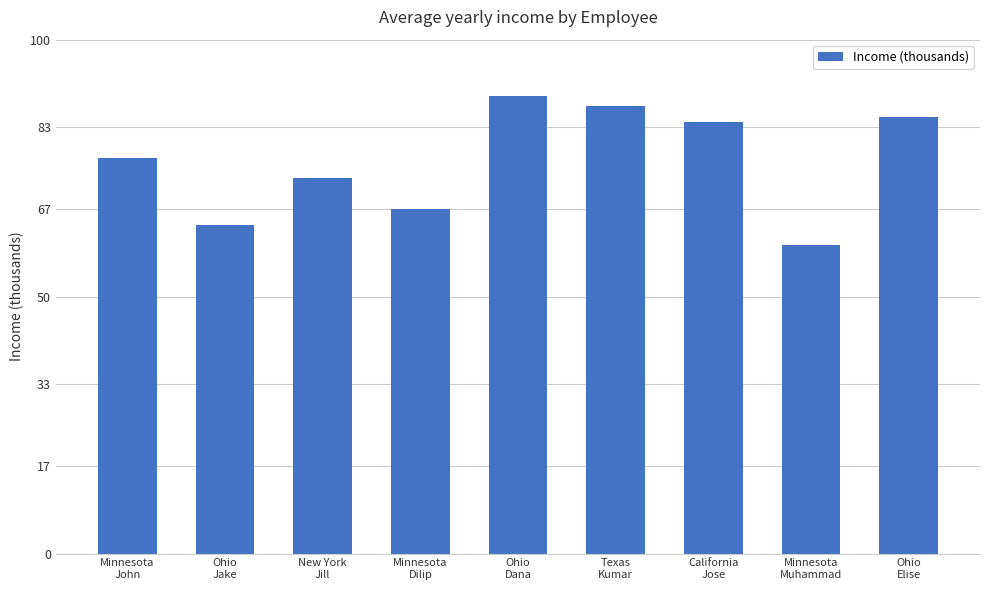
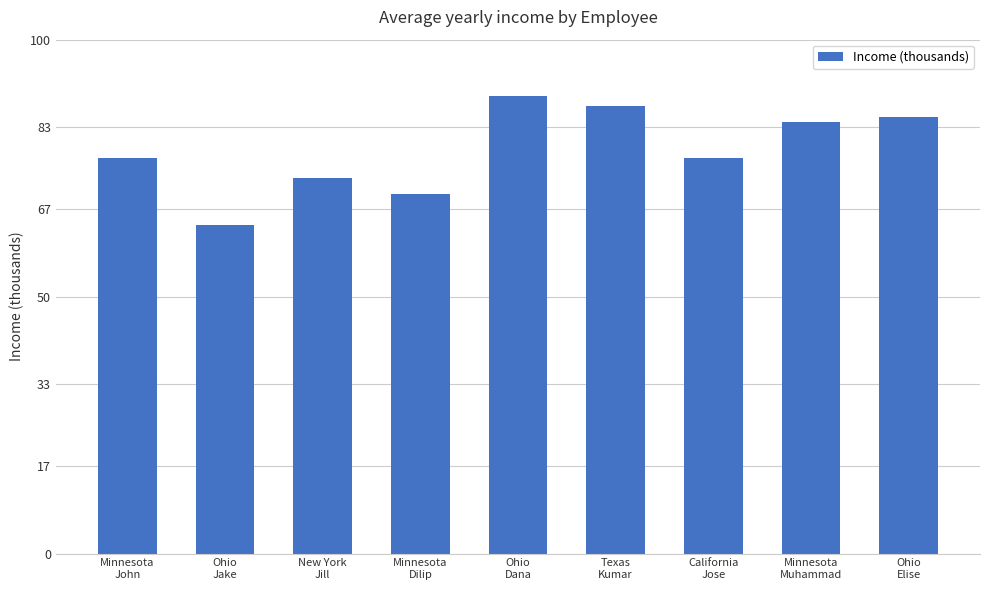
  {
    "Minnesota John": 77,
    "Ohio Jake": 64,
    "New York Jill": 73,
-   "Minnesota Dilip": 67,
+   "Minnesota Dilip": 70,
    "Ohio Dana": 89,
    "Texas Kumar": 87,
-   "California Jose": 84,
-   "Minnesota Muhammad": 60,
+   "California Jose": 77,
+   "Minnesota Muhammad": 84,
    "Ohio Elise": 85
  }
